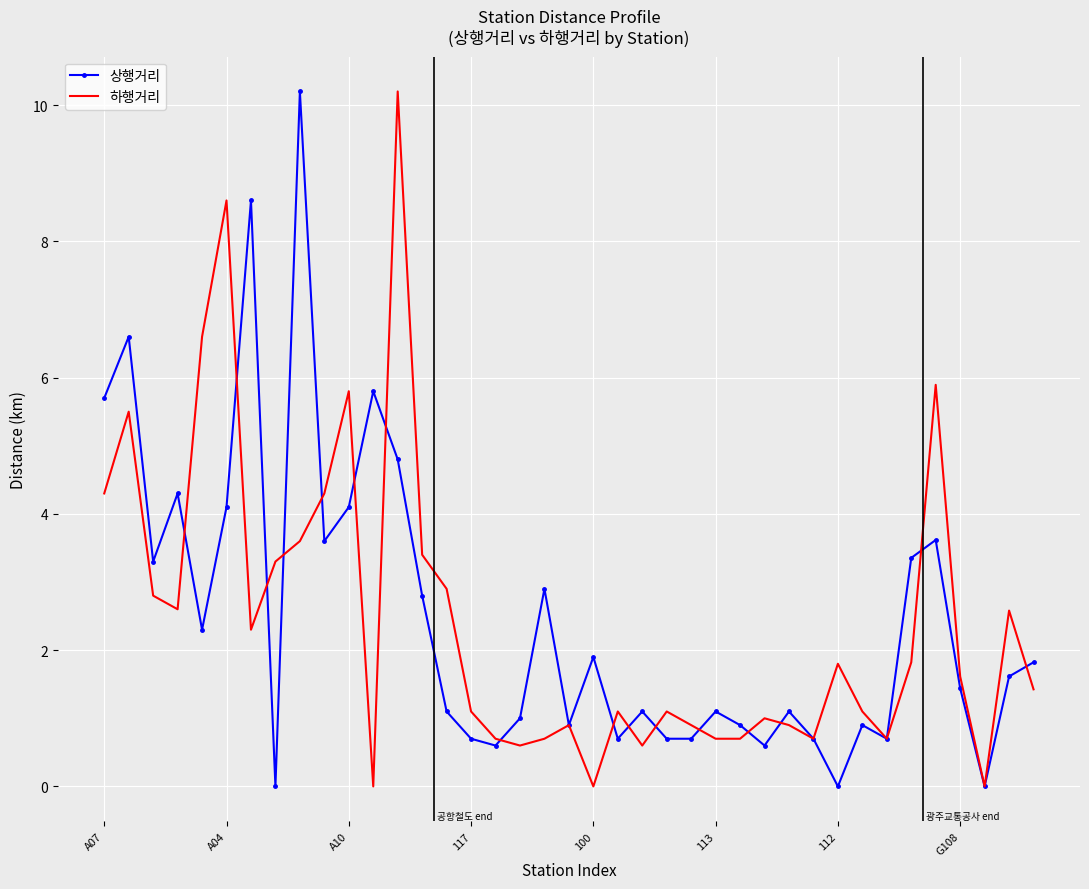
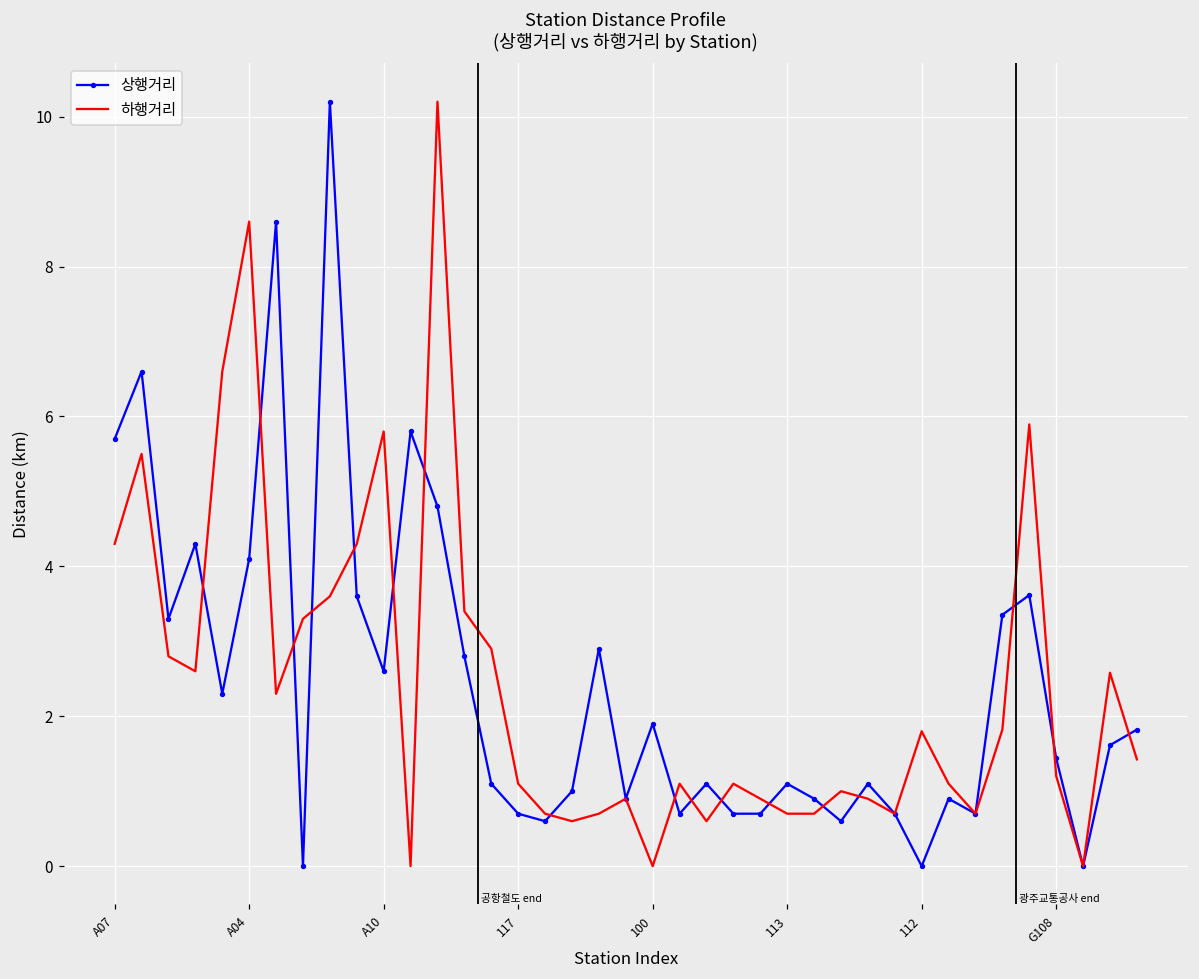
  {
    "상행거리": {
      "A07": 5.7,
      "A04": 4.1,
-     "A10": 4.1,
+     "A10": 2.6,
      "117": 0.7,
      "100": 1.9,
      "113": 1.1,
      "112": 0.0,
      "G108": 1.4
    },
    "하행거리": {
      "A07": 4.3,
      "A04": 8.6,
      "A10": 5.8,
      "117": 1.1,
      "100": 0.0,
      "113": 0.7,
      "112": 1.8,
-     "G108": 1.6
+     "G108": 1.2
    }
  }
